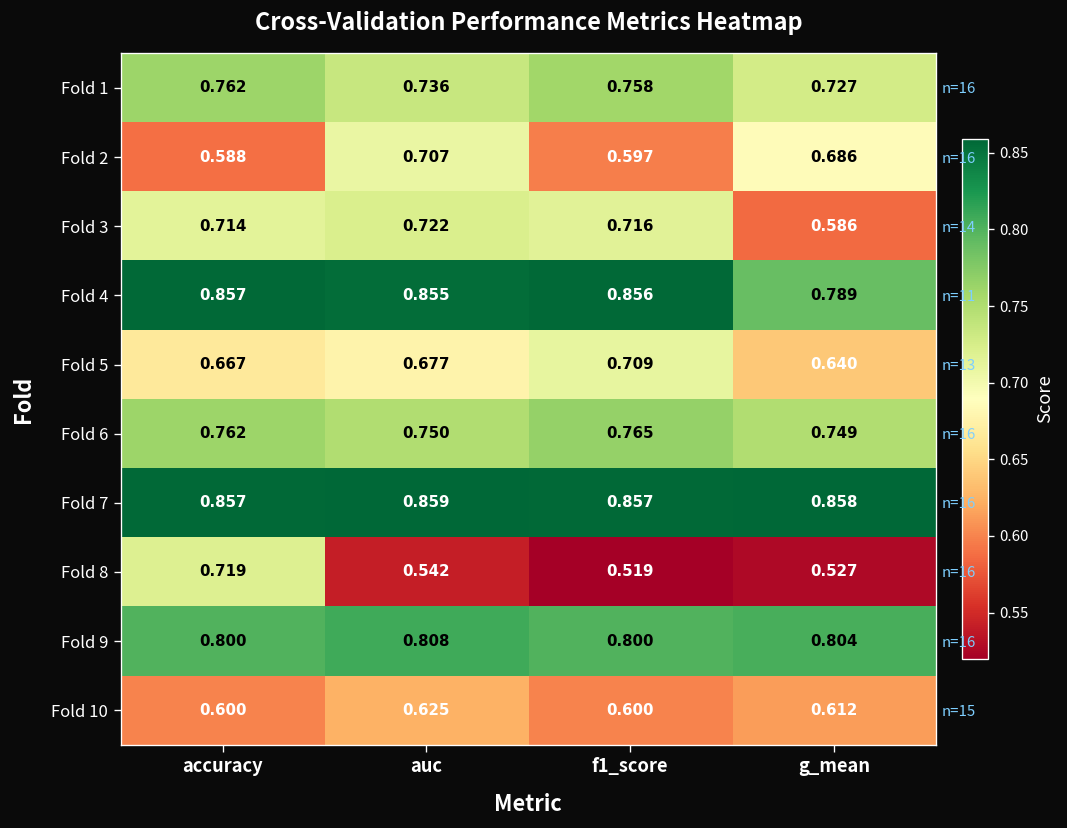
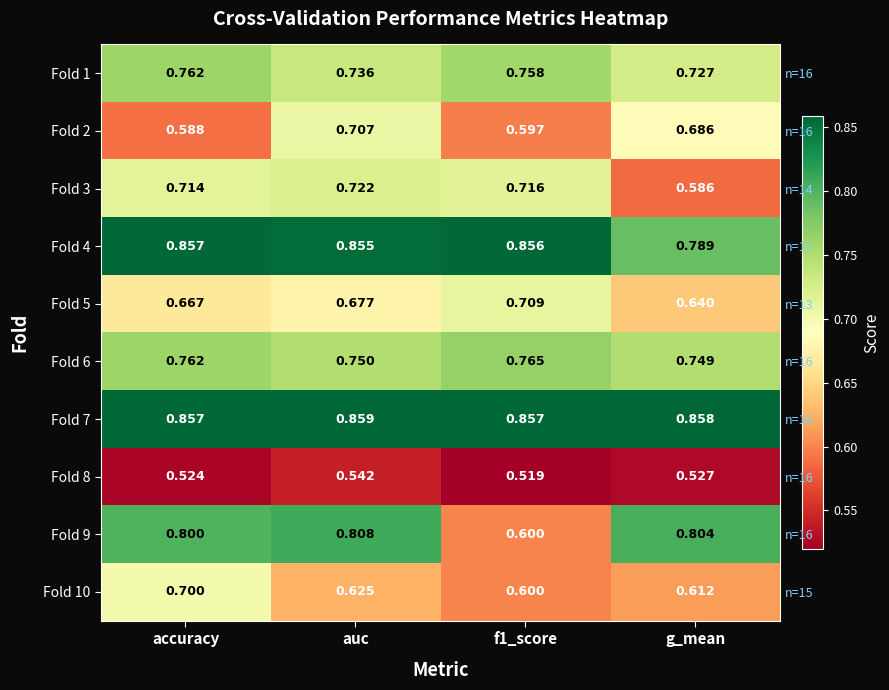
  {
    "Fold 1": {
      "accuracy": 0.762,
      "auc": 0.736,
      "f1_score": 0.758,
      "g_mean": 0.727
    },
    "Fold 2": {
      "accuracy": 0.588,
      "auc": 0.707,
      "f1_score": 0.597,
      "g_mean": 0.686
    },
    "Fold 3": {
      "accuracy": 0.714,
      "auc": 0.722,
      "f1_score": 0.716,
      "g_mean": 0.586
    },
    "Fold 4": {
      "accuracy": 0.857,
      "auc": 0.855,
      "f1_score": 0.856,
      "g_mean": 0.789
    },
    "Fold 5": {
      "accuracy": 0.667,
      "auc": 0.677,
      "f1_score": 0.709,
      "g_mean": 0.640
    },
    "Fold 6": {
      "accuracy": 0.762,
      "auc": 0.750,
      "f1_score": 0.765,
      "g_mean": 0.749
    },
    "Fold 7": {
      "accuracy": 0.857,
      "auc": 0.859,
      "f1_score": 0.857,
      "g_mean": 0.858
    },
    "Fold 8": {
-     "accuracy": 0.719,
+     "accuracy": 0.524,
      "auc": 0.542,
      "f1_score": 0.519,
      "g_mean": 0.527
    },
    "Fold 9": {
      "accuracy": 0.800,
      "auc": 0.808,
-     "f1_score": 0.800,
+     "f1_score": 0.600,
      "g_mean": 0.804
    },
    "Fold 10": {
-     "accuracy": 0.600,
+     "accuracy": 0.700,
      "auc": 0.625,
      "f1_score": 0.600,
      "g_mean": 0.612
    }
  }
